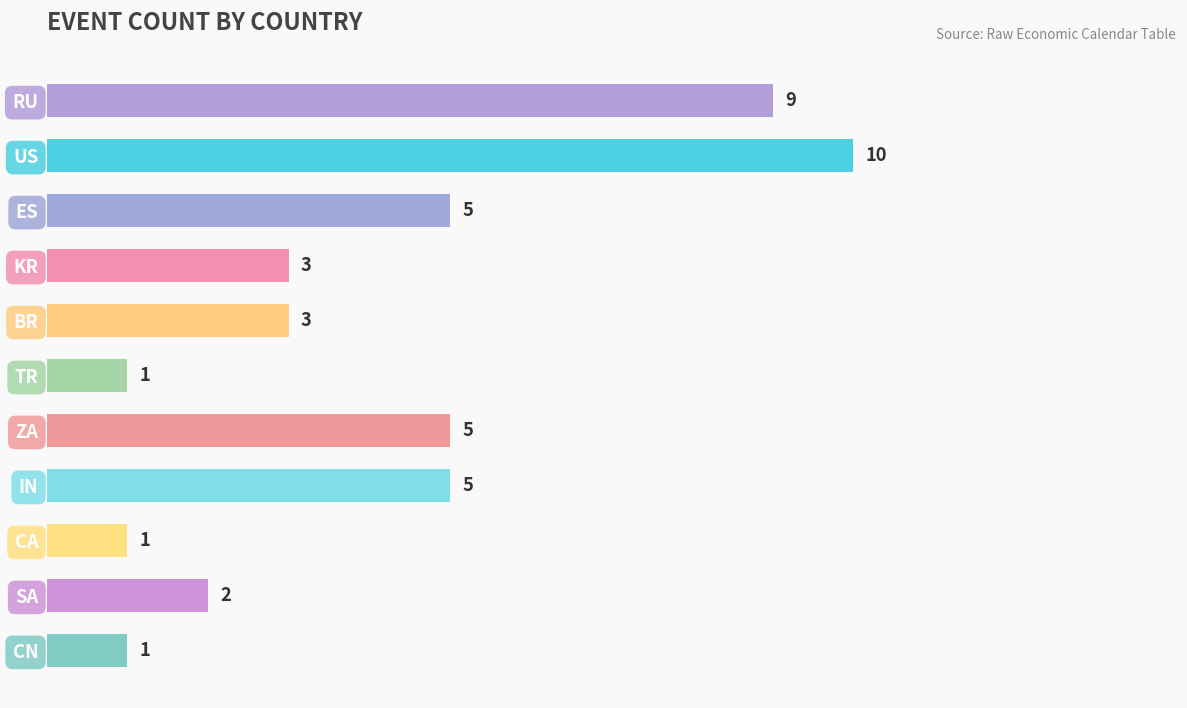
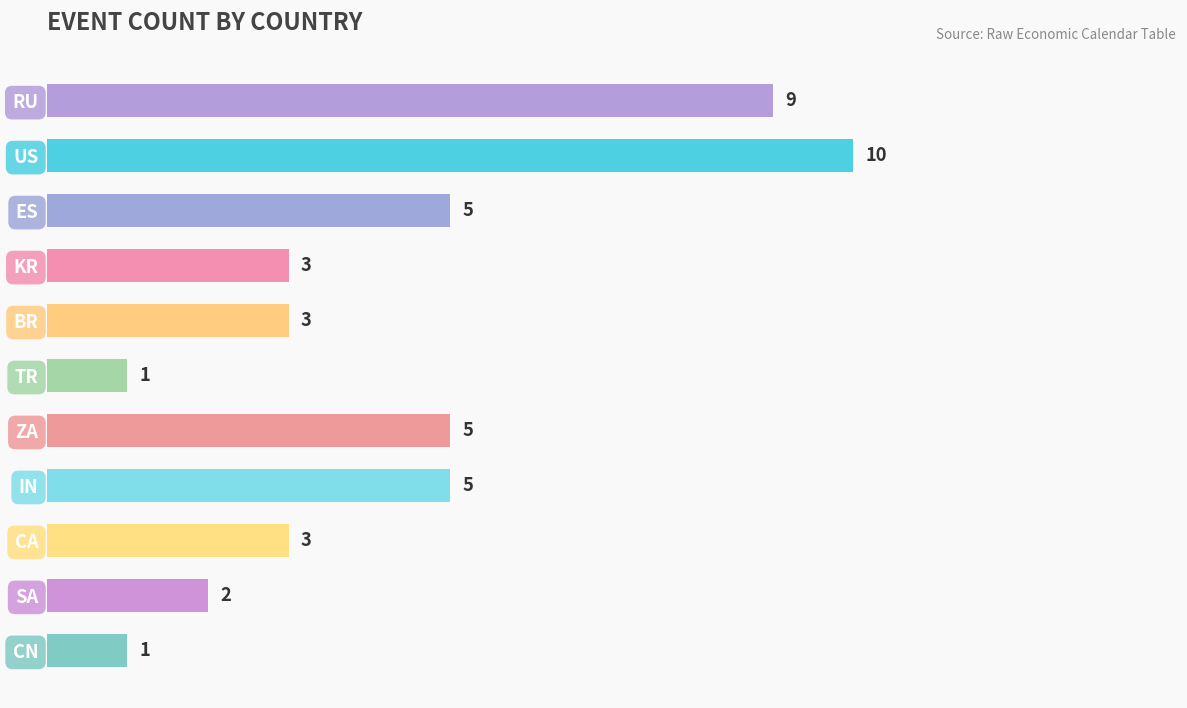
  {
    "RU": 9,
    "US": 10,
    "ES": 5,
    "KR": 3,
    "BR": 3,
    "TR": 1,
    "ZA": 5,
    "IN": 5,
-   "CA": 1,
+   "CA": 3,
    "SA": 2,
    "CN": 1
  }
